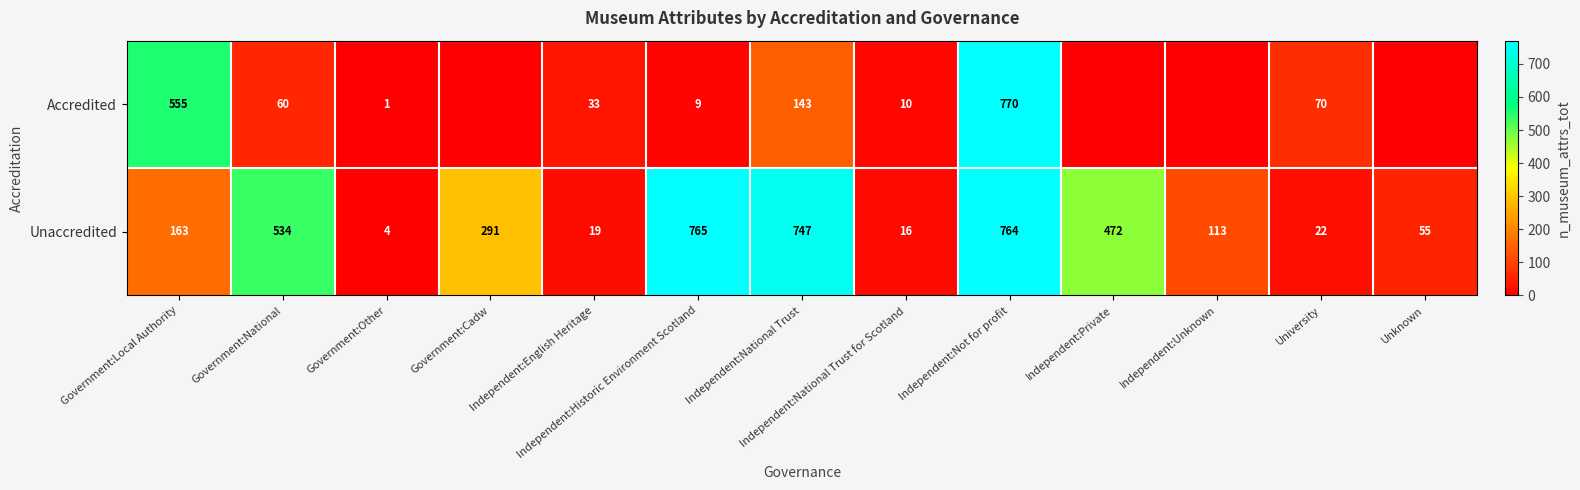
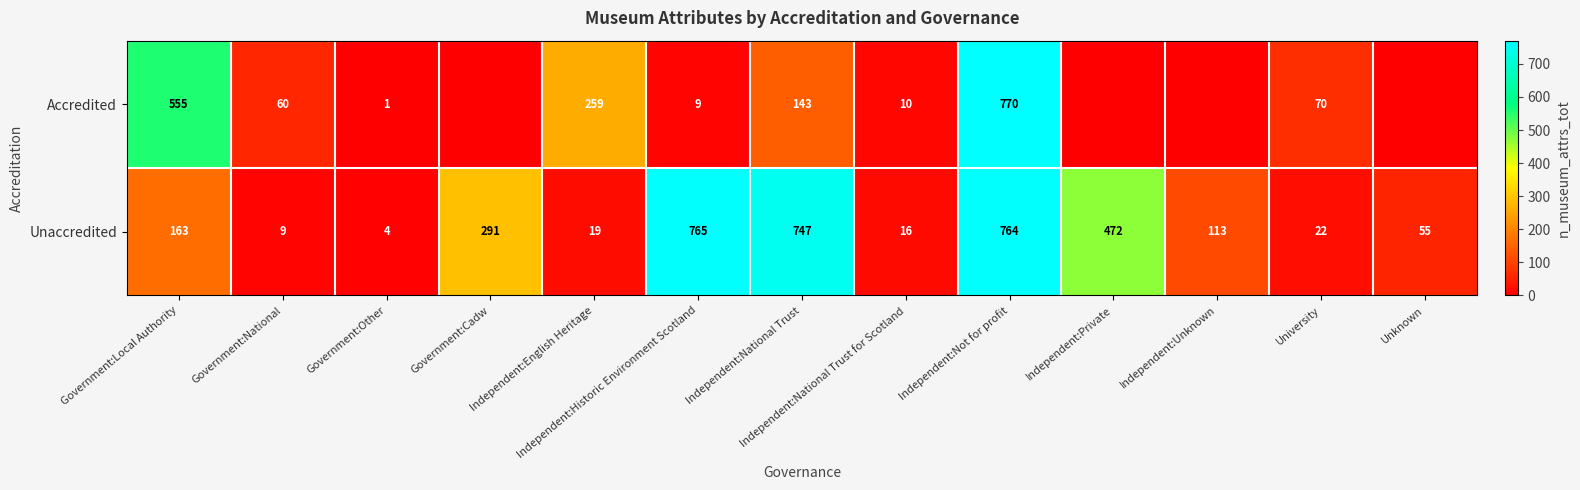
  {
    "Accredited": {
      "Government:Local Authority": 555,
      "Government:National": 60,
      "Government:Other": 1,
-     "Independent:English Heritage": 33,
+     "Independent:English Heritage": 259,
      "Independent:Historic Environment Scotland": 9,
      "Independent:National Trust": 143,
      "Independent:National Trust for Scotland": 10,
      "Independent:Not for profit": 770,
      "University": 70
    },
    "Unaccredited": {
      "Government:Local Authority": 163,
-     "Government:National": 534,
+     "Government:National": 9,
      "Government:Other": 4,
      "Government:Cadw": 291,
      "Independent:English Heritage": 19,
      "Independent:Historic Environment Scotland": 765,
      "Independent:National Trust": 747,
      "Independent:National Trust for Scotland": 16,
      "Independent:Not for profit": 764,
      "Independent:Private": 472,
      "Independent:Unknown": 113,
      "University": 22,
      "Unknown": 55
    }
  }
